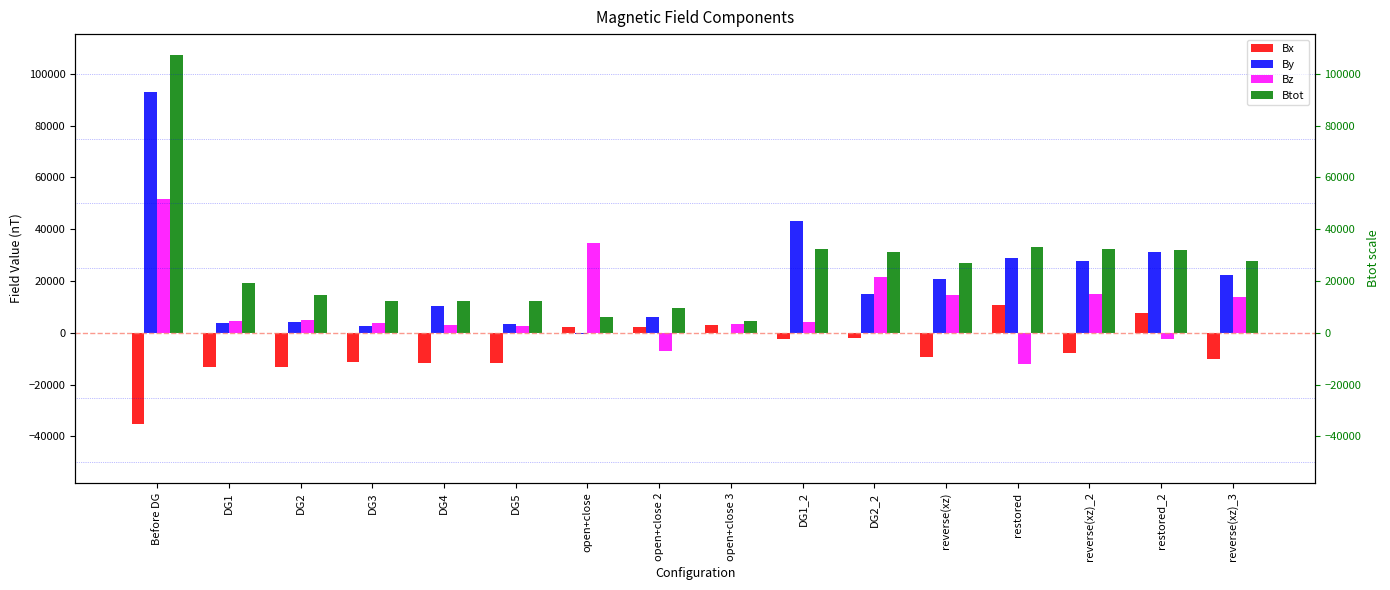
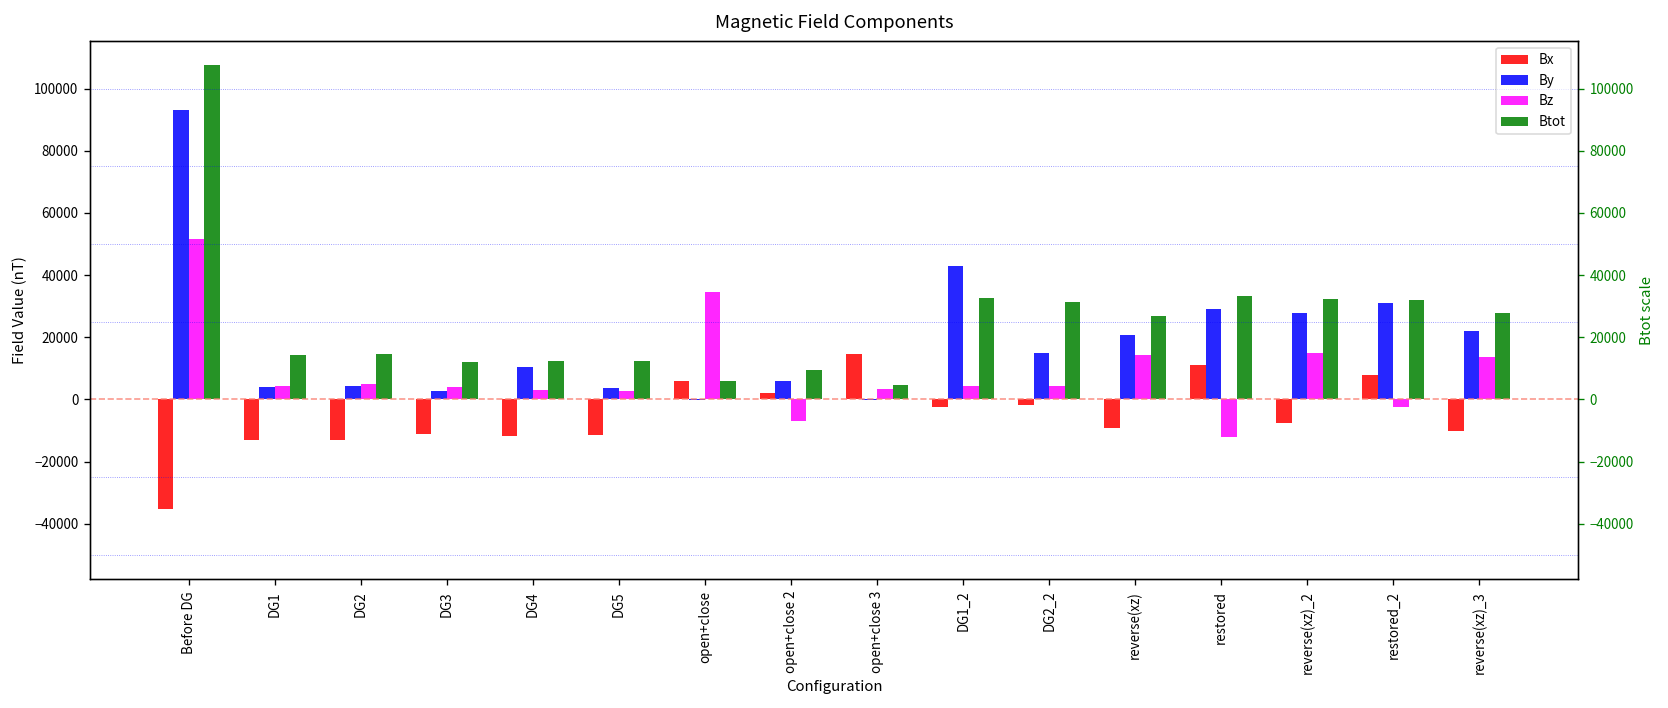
  {
    "Bx": {
      "Before DG": -35000,
      "DG1": -13000,
      "DG2": -13000,
      "DG3": -11000,
      "DG4": -12000,
      "DG5": -12000,
-     "open+close": 2000,
+     "open+close": 6000,
      "open+close 2": 2000,
-     "open+close 3": 3000,
+     "open+close 3": 14000,
      "DG1_2": -3000,
      "DG2_2": -2000,
      "reverse(xz)": -9000,
      "restored": 11000,
      "reverse(xz)_2": -8000,
      "restored_2": 8000,
      "reverse(xz)_3": -10000
    },
    "By": {
      "Before DG": 93000,
      "DG1": 4000,
      "DG2": 4000,
      "DG3": 3000,
      "DG4": 10000,
      "DG5": 4000,
      "open+close 2": 6000,
      "DG1_2": 43000,
      "DG2_2": 15000,
      "reverse(xz)": 21000,
      "restored": 29000,
      "reverse(xz)_2": 28000,
      "restored_2": 31000,
      "reverse(xz)_3": 22000
    },
    "Bz": {
      "Before DG": 52000,
      "DG1": 4000,
      "DG2": 5000,
      "DG3": 4000,
      "DG4": 3000,
      "DG5": 3000,
      "open+close": 35000,
      "open+close 2": -7000,
      "open+close 3": 3000,
      "DG1_2": 4000,
-     "DG2_2": 22000,
+     "DG2_2": 4000,
      "reverse(xz)": 14000,
      "restored": -12000,
      "reverse(xz)_2": 15000,
      "restored_2": -2000,
      "reverse(xz)_3": 14000
    },
    "Btot": {
      "Before DG": 107000,
-     "DG1": 19000,
+     "DG1": 14000,
      "DG2": 15000,
      "DG3": 12000,
      "DG4": 12000,
      "DG5": 12000,
      "open+close": 6000,
      "open+close 2": 9000,
      "open+close 3": 5000,
      "DG1_2": 32000,
      "DG2_2": 31000,
      "reverse(xz)": 27000,
      "restored": 33000,
      "reverse(xz)_2": 32000,
      "restored_2": 32000,
      "reverse(xz)_3": 28000
    }
  }
